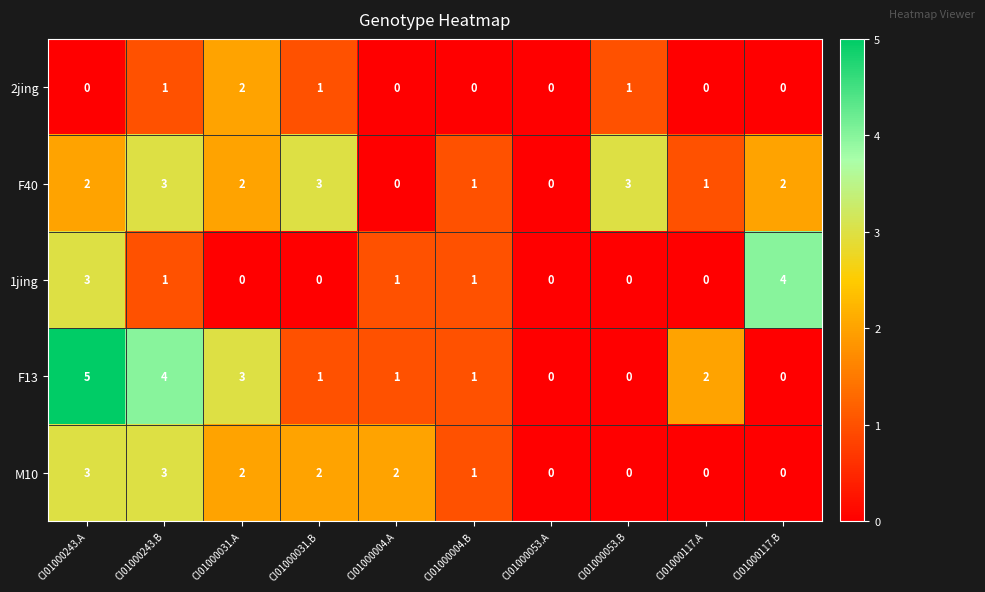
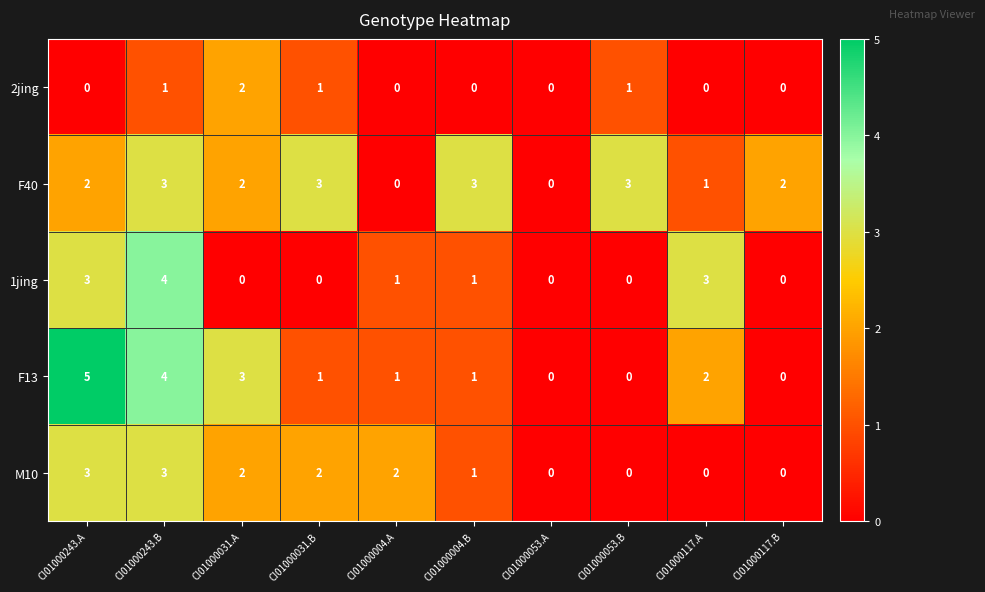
  {
    "2jing": {
      "CI01000243.A": 0,
      "CI01000243.B": 1,
      "CI01000031.A": 2,
      "CI01000031.B": 1,
      "CI01000004.A": 0,
      "CI01000004.B": 0,
      "CI01000053.A": 0,
      "CI01000053.B": 1,
      "CI01000117.A": 0,
      "CI01000117.B": 0
    },
    "F40": {
      "CI01000243.A": 2,
      "CI01000243.B": 3,
      "CI01000031.A": 2,
      "CI01000031.B": 3,
      "CI01000004.A": 0,
-     "CI01000004.B": 1,
+     "CI01000004.B": 3,
      "CI01000053.A": 0,
      "CI01000053.B": 3,
      "CI01000117.A": 1,
      "CI01000117.B": 2
    },
    "1jing": {
      "CI01000243.A": 3,
-     "CI01000243.B": 1,
+     "CI01000243.B": 4,
      "CI01000031.A": 0,
      "CI01000031.B": 0,
      "CI01000004.A": 1,
      "CI01000004.B": 1,
      "CI01000053.A": 0,
      "CI01000053.B": 0,
-     "CI01000117.A": 0,
-     "CI01000117.B": 4
+     "CI01000117.A": 3,
+     "CI01000117.B": 0
    },
    "F13": {
      "CI01000243.A": 5,
      "CI01000243.B": 4,
      "CI01000031.A": 3,
      "CI01000031.B": 1,
      "CI01000004.A": 1,
      "CI01000004.B": 1,
      "CI01000053.A": 0,
      "CI01000053.B": 0,
      "CI01000117.A": 2,
      "CI01000117.B": 0
    },
    "M10": {
      "CI01000243.A": 3,
      "CI01000243.B": 3,
      "CI01000031.A": 2,
      "CI01000031.B": 2,
      "CI01000004.A": 2,
      "CI01000004.B": 1,
      "CI01000053.A": 0,
      "CI01000053.B": 0,
      "CI01000117.A": 0,
      "CI01000117.B": 0
    }
  }
